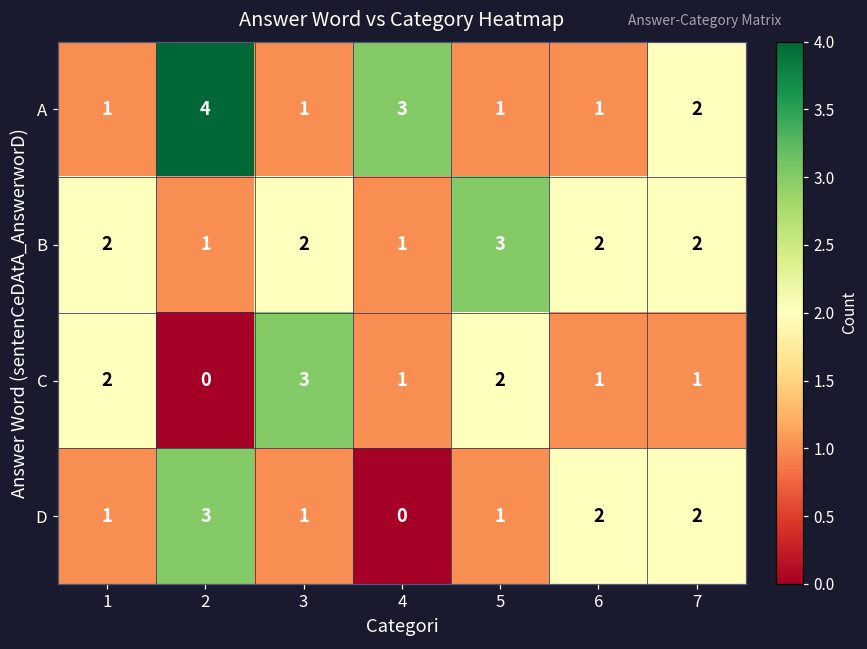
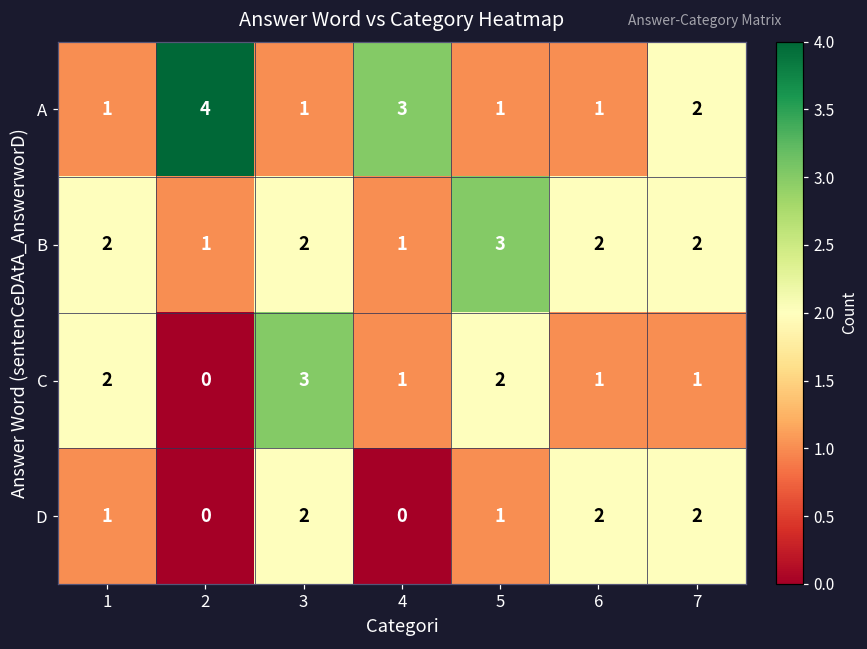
  {
    "A": {
      "1": 1,
      "2": 4,
      "3": 1,
      "4": 3,
      "5": 1,
      "6": 1,
      "7": 2
    },
    "B": {
      "1": 2,
      "2": 1,
      "3": 2,
      "4": 1,
      "5": 3,
      "6": 2,
      "7": 2
    },
    "C": {
      "1": 2,
      "2": 0,
      "3": 3,
      "4": 1,
      "5": 2,
      "6": 1,
      "7": 1
    },
    "D": {
      "1": 1,
-     "2": 3,
-     "3": 1,
+     "2": 0,
+     "3": 2,
      "4": 0,
      "5": 1,
      "6": 2,
      "7": 2
    }
  }
